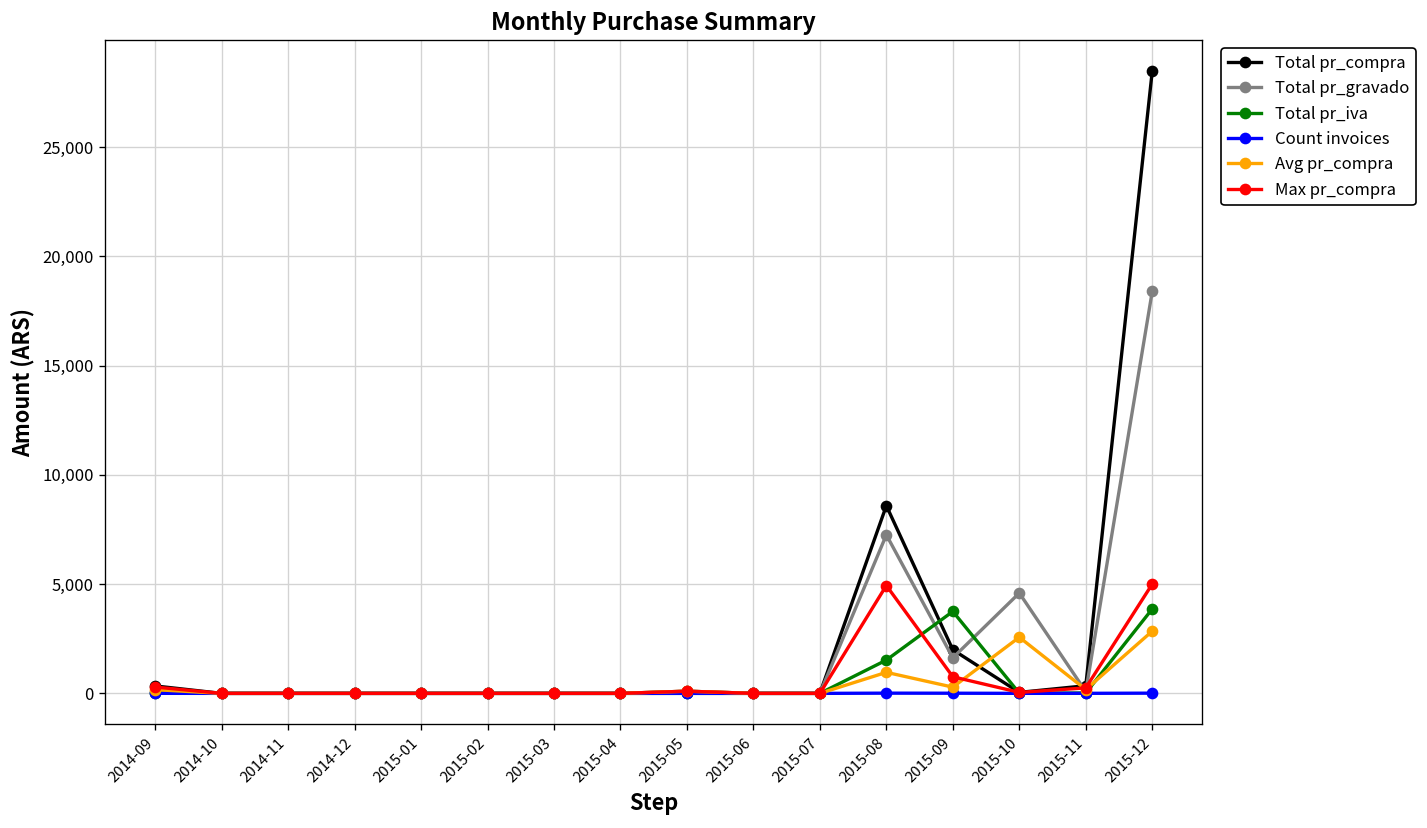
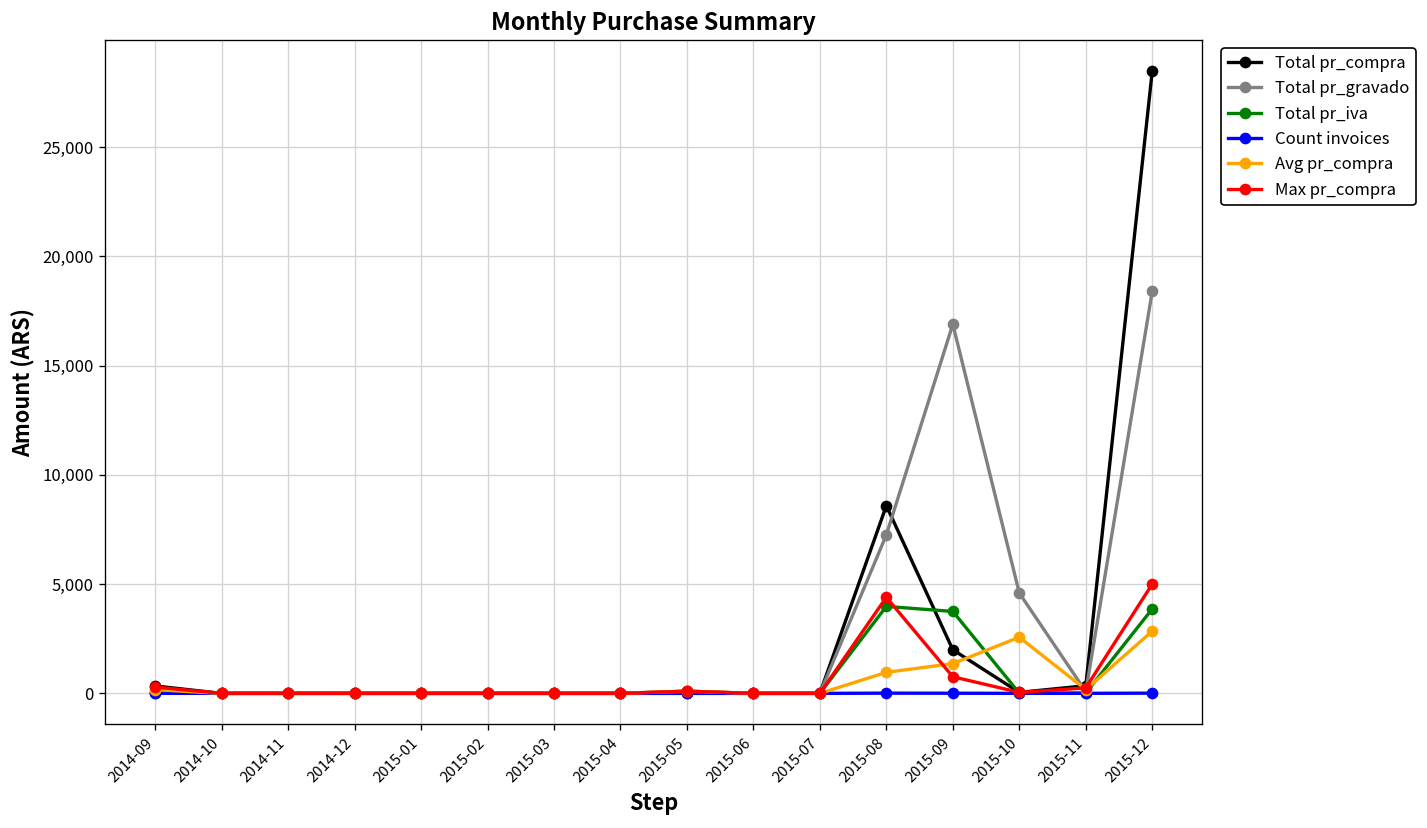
  {
    "Total pr_compra": {
      "2015-08": "8,600",
      "2015-09": "2,000",
      "2015-12": "28,500"
    },
    "Total pr_gravado": {
      "2015-08": "7,300",
-     "2015-09": "1,600",
+     "2015-09": "16,900",
      "2015-10": "4,600",
      "2015-12": "18,400"
    },
    "Total pr_iva": {
-     "2015-08": "1,500",
+     "2015-08": "4,000",
      "2015-09": "3,700",
      "2015-12": "3,900"
    },
    "Count invoices": {
      "2015-08": "0",
      "2015-09": "0",
      "2015-12": "0"
    },
    "Avg pr_compra": {
      "2015-08": "1,000",
-     "2015-09": "300",
+     "2015-09": "1,400",
      "2015-10": "2,600",
      "2015-12": "2,800"
    },
    "Max pr_compra": {
-     "2015-08": "4,900",
+     "2015-08": "4,400",
      "2015-09": "800",
      "2015-12": "5,000"
    }
  }
